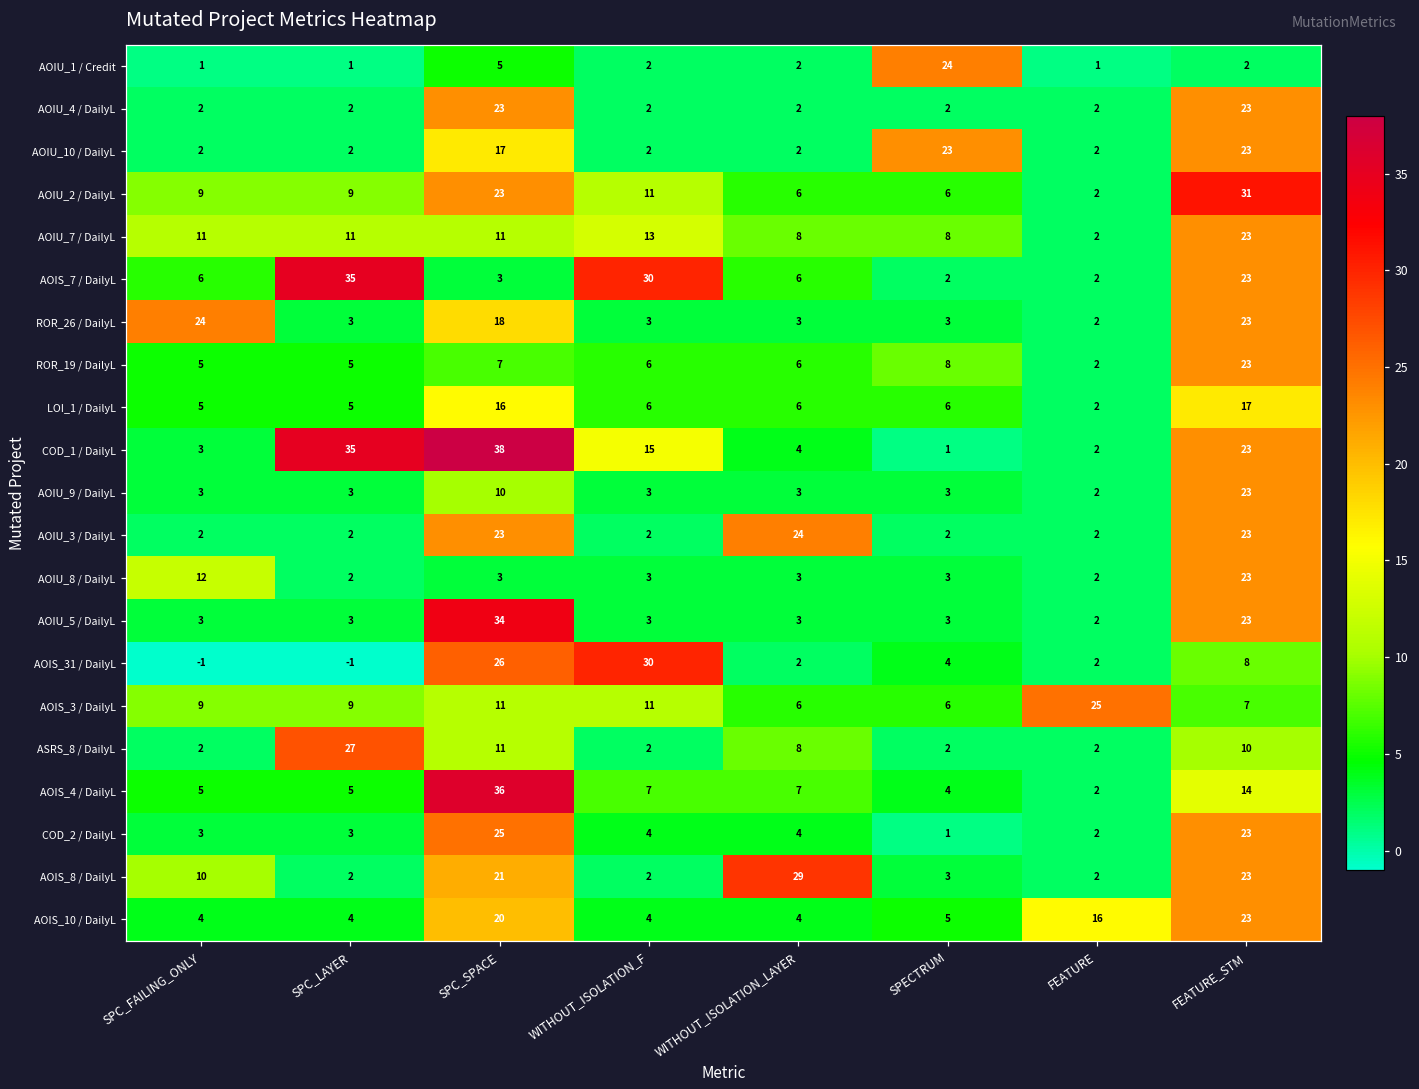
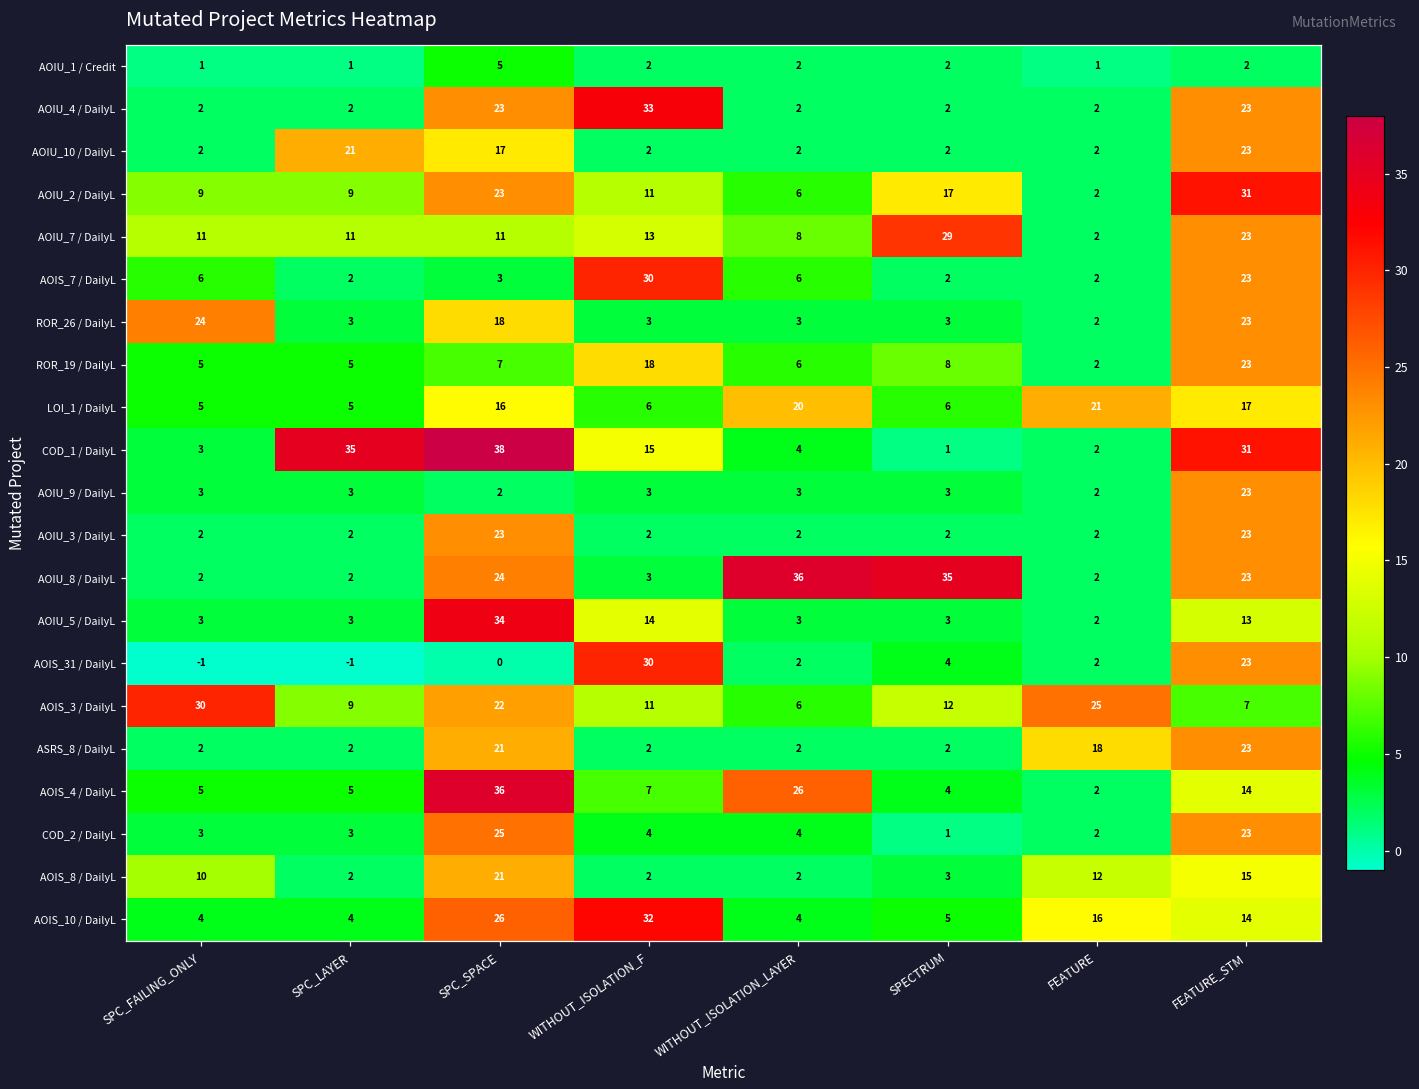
  {
    "AOIU_1 / Credit": {
      "SPC_FAILING_ONLY": 1,
      "SPC_LAYER": 1,
      "SPC_SPACE": 5,
      "WITHOUT_ISOLATION_F": 2,
      "WITHOUT_ISOLATION_LAYER": 2,
-     "SPECTRUM": 24,
+     "SPECTRUM": 2,
      "FEATURE": 1,
      "FEATURE_STM": 2
    },
    "AOIU_4 / DailyL": {
      "SPC_FAILING_ONLY": 2,
      "SPC_LAYER": 2,
      "SPC_SPACE": 23,
-     "WITHOUT_ISOLATION_F": 2,
+     "WITHOUT_ISOLATION_F": 33,
      "WITHOUT_ISOLATION_LAYER": 2,
      "SPECTRUM": 2,
      "FEATURE": 2,
      "FEATURE_STM": 23
    },
    "AOIU_10 / DailyL": {
      "SPC_FAILING_ONLY": 2,
-     "SPC_LAYER": 2,
+     "SPC_LAYER": 21,
      "SPC_SPACE": 17,
      "WITHOUT_ISOLATION_F": 2,
      "WITHOUT_ISOLATION_LAYER": 2,
-     "SPECTRUM": 23,
+     "SPECTRUM": 2,
      "FEATURE": 2,
      "FEATURE_STM": 23
    },
    "AOIU_2 / DailyL": {
      "SPC_FAILING_ONLY": 9,
      "SPC_LAYER": 9,
      "SPC_SPACE": 23,
      "WITHOUT_ISOLATION_F": 11,
      "WITHOUT_ISOLATION_LAYER": 6,
-     "SPECTRUM": 6,
+     "SPECTRUM": 17,
      "FEATURE": 2,
      "FEATURE_STM": 31
    },
    "AOIU_7 / DailyL": {
      "SPC_FAILING_ONLY": 11,
      "SPC_LAYER": 11,
      "SPC_SPACE": 11,
      "WITHOUT_ISOLATION_F": 13,
      "WITHOUT_ISOLATION_LAYER": 8,
-     "SPECTRUM": 8,
+     "SPECTRUM": 29,
      "FEATURE": 2,
      "FEATURE_STM": 23
    },
    "AOIS_7 / DailyL": {
      "SPC_FAILING_ONLY": 6,
-     "SPC_LAYER": 35,
+     "SPC_LAYER": 2,
      "SPC_SPACE": 3,
      "WITHOUT_ISOLATION_F": 30,
      "WITHOUT_ISOLATION_LAYER": 6,
      "SPECTRUM": 2,
      "FEATURE": 2,
      "FEATURE_STM": 23
    },
    "ROR_26 / DailyL": {
      "SPC_FAILING_ONLY": 24,
      "SPC_LAYER": 3,
      "SPC_SPACE": 18,
      "WITHOUT_ISOLATION_F": 3,
      "WITHOUT_ISOLATION_LAYER": 3,
      "SPECTRUM": 3,
      "FEATURE": 2,
      "FEATURE_STM": 23
    },
    "ROR_19 / DailyL": {
      "SPC_FAILING_ONLY": 5,
      "SPC_LAYER": 5,
      "SPC_SPACE": 7,
-     "WITHOUT_ISOLATION_F": 6,
+     "WITHOUT_ISOLATION_F": 18,
      "WITHOUT_ISOLATION_LAYER": 6,
      "SPECTRUM": 8,
      "FEATURE": 2,
      "FEATURE_STM": 23
    },
    "LOI_1 / DailyL": {
      "SPC_FAILING_ONLY": 5,
      "SPC_LAYER": 5,
      "SPC_SPACE": 16,
      "WITHOUT_ISOLATION_F": 6,
-     "WITHOUT_ISOLATION_LAYER": 6,
+     "WITHOUT_ISOLATION_LAYER": 20,
      "SPECTRUM": 6,
-     "FEATURE": 2,
+     "FEATURE": 21,
      "FEATURE_STM": 17
    },
    "COD_1 / DailyL": {
      "SPC_FAILING_ONLY": 3,
      "SPC_LAYER": 35,
      "SPC_SPACE": 38,
      "WITHOUT_ISOLATION_F": 15,
      "WITHOUT_ISOLATION_LAYER": 4,
      "SPECTRUM": 1,
      "FEATURE": 2,
-     "FEATURE_STM": 23
+     "FEATURE_STM": 31
    },
    "AOIU_9 / DailyL": {
      "SPC_FAILING_ONLY": 3,
      "SPC_LAYER": 3,
-     "SPC_SPACE": 10,
+     "SPC_SPACE": 2,
      "WITHOUT_ISOLATION_F": 3,
      "WITHOUT_ISOLATION_LAYER": 3,
      "SPECTRUM": 3,
      "FEATURE": 2,
      "FEATURE_STM": 23
    },
    "AOIU_3 / DailyL": {
      "SPC_FAILING_ONLY": 2,
      "SPC_LAYER": 2,
      "SPC_SPACE": 23,
      "WITHOUT_ISOLATION_F": 2,
-     "WITHOUT_ISOLATION_LAYER": 24,
+     "WITHOUT_ISOLATION_LAYER": 2,
      "SPECTRUM": 2,
      "FEATURE": 2,
      "FEATURE_STM": 23
    },
    "AOIU_8 / DailyL": {
-     "SPC_FAILING_ONLY": 12,
+     "SPC_FAILING_ONLY": 2,
      "SPC_LAYER": 2,
-     "SPC_SPACE": 3,
+     "SPC_SPACE": 24,
      "WITHOUT_ISOLATION_F": 3,
-     "WITHOUT_ISOLATION_LAYER": 3,
-     "SPECTRUM": 3,
+     "WITHOUT_ISOLATION_LAYER": 36,
+     "SPECTRUM": 35,
      "FEATURE": 2,
      "FEATURE_STM": 23
    },
    "AOIU_5 / DailyL": {
      "SPC_FAILING_ONLY": 3,
      "SPC_LAYER": 3,
      "SPC_SPACE": 34,
-     "WITHOUT_ISOLATION_F": 3,
+     "WITHOUT_ISOLATION_F": 14,
      "WITHOUT_ISOLATION_LAYER": 3,
      "SPECTRUM": 3,
      "FEATURE": 2,
-     "FEATURE_STM": 23
+     "FEATURE_STM": 13
    },
    "AOIS_31 / DailyL": {
      "SPC_FAILING_ONLY": -1,
      "SPC_LAYER": -1,
-     "SPC_SPACE": 26,
+     "SPC_SPACE": 0,
      "WITHOUT_ISOLATION_F": 30,
      "WITHOUT_ISOLATION_LAYER": 2,
      "SPECTRUM": 4,
      "FEATURE": 2,
-     "FEATURE_STM": 8
+     "FEATURE_STM": 23
    },
    "AOIS_3 / DailyL": {
-     "SPC_FAILING_ONLY": 9,
+     "SPC_FAILING_ONLY": 30,
      "SPC_LAYER": 9,
-     "SPC_SPACE": 11,
+     "SPC_SPACE": 22,
      "WITHOUT_ISOLATION_F": 11,
      "WITHOUT_ISOLATION_LAYER": 6,
-     "SPECTRUM": 6,
+     "SPECTRUM": 12,
      "FEATURE": 25,
      "FEATURE_STM": 7
    },
    "ASRS_8 / DailyL": {
      "SPC_FAILING_ONLY": 2,
-     "SPC_LAYER": 27,
-     "SPC_SPACE": 11,
+     "SPC_LAYER": 2,
+     "SPC_SPACE": 21,
      "WITHOUT_ISOLATION_F": 2,
-     "WITHOUT_ISOLATION_LAYER": 8,
+     "WITHOUT_ISOLATION_LAYER": 2,
      "SPECTRUM": 2,
-     "FEATURE": 2,
-     "FEATURE_STM": 10
+     "FEATURE": 18,
+     "FEATURE_STM": 23
    },
    "AOIS_4 / DailyL": {
      "SPC_FAILING_ONLY": 5,
      "SPC_LAYER": 5,
      "SPC_SPACE": 36,
      "WITHOUT_ISOLATION_F": 7,
-     "WITHOUT_ISOLATION_LAYER": 7,
+     "WITHOUT_ISOLATION_LAYER": 26,
      "SPECTRUM": 4,
      "FEATURE": 2,
      "FEATURE_STM": 14
    },
    "COD_2 / DailyL": {
      "SPC_FAILING_ONLY": 3,
      "SPC_LAYER": 3,
      "SPC_SPACE": 25,
      "WITHOUT_ISOLATION_F": 4,
      "WITHOUT_ISOLATION_LAYER": 4,
      "SPECTRUM": 1,
      "FEATURE": 2,
      "FEATURE_STM": 23
    },
    "AOIS_8 / DailyL": {
      "SPC_FAILING_ONLY": 10,
      "SPC_LAYER": 2,
      "SPC_SPACE": 21,
      "WITHOUT_ISOLATION_F": 2,
-     "WITHOUT_ISOLATION_LAYER": 29,
+     "WITHOUT_ISOLATION_LAYER": 2,
      "SPECTRUM": 3,
-     "FEATURE": 2,
-     "FEATURE_STM": 23
+     "FEATURE": 12,
+     "FEATURE_STM": 15
    },
    "AOIS_10 / DailyL": {
      "SPC_FAILING_ONLY": 4,
      "SPC_LAYER": 4,
-     "SPC_SPACE": 20,
-     "WITHOUT_ISOLATION_F": 4,
+     "SPC_SPACE": 26,
+     "WITHOUT_ISOLATION_F": 32,
      "WITHOUT_ISOLATION_LAYER": 4,
      "SPECTRUM": 5,
      "FEATURE": 16,
-     "FEATURE_STM": 23
+     "FEATURE_STM": 14
    }
  }
